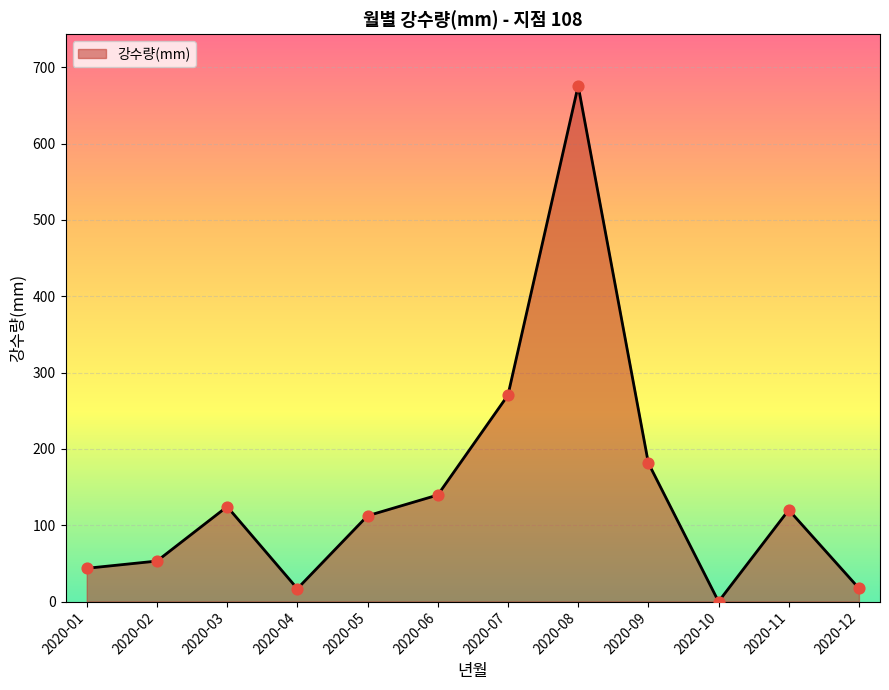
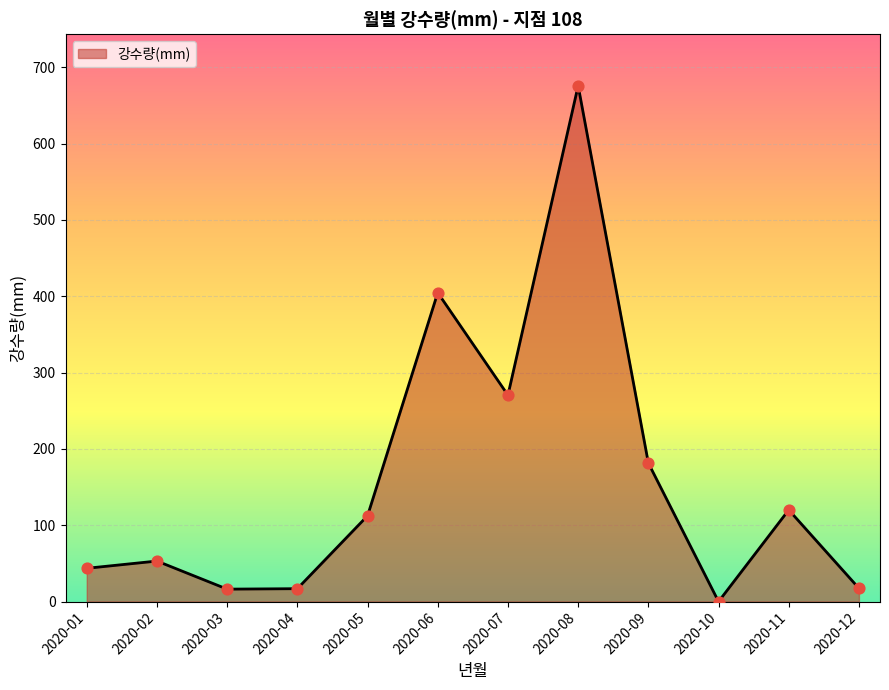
  {
    "2020-01": 40,
    "2020-02": 50,
-   "2020-03": 120,
+   "2020-03": 20,
    "2020-04": 20,
    "2020-05": 110,
-   "2020-06": 140,
+   "2020-06": 400,
    "2020-07": 270,
    "2020-08": 680,
    "2020-09": 180,
    "2020-10": 0,
    "2020-11": 120,
    "2020-12": 20
  }
